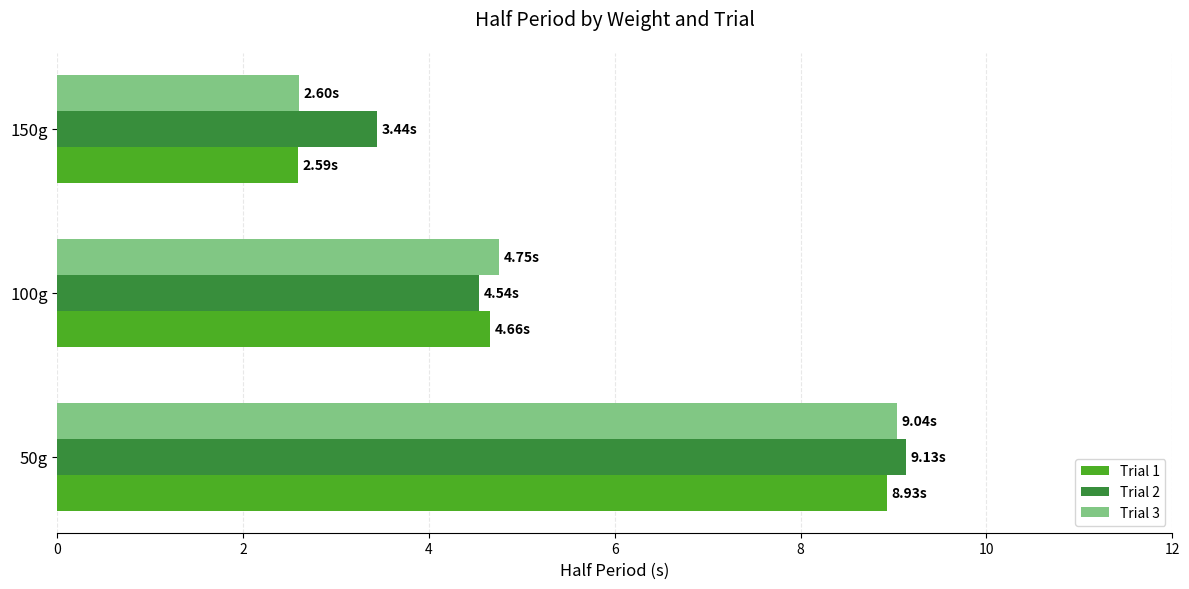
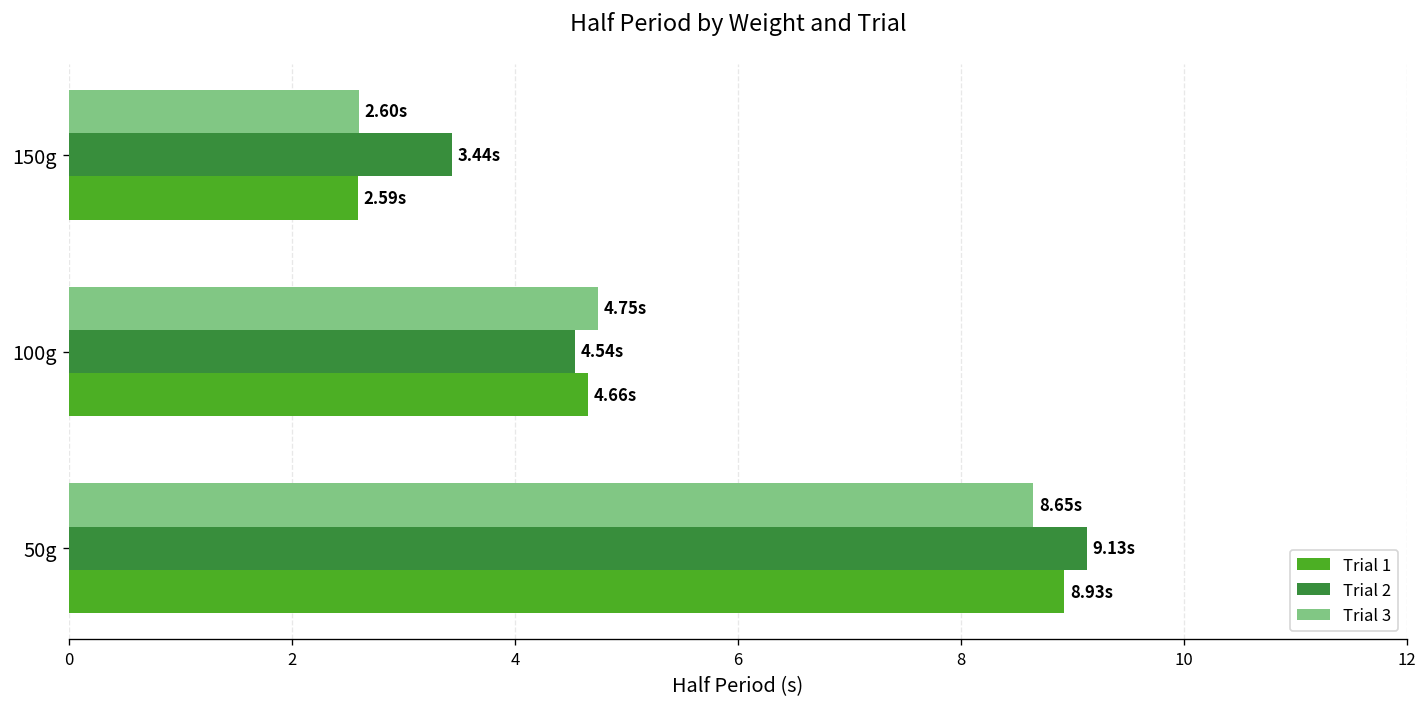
  {
    "Trial 3": {
      "150g": "2.60s",
      "100g": "4.75s",
-     "50g": "9.04s"
+     "50g": "8.65s"
    }
  }
